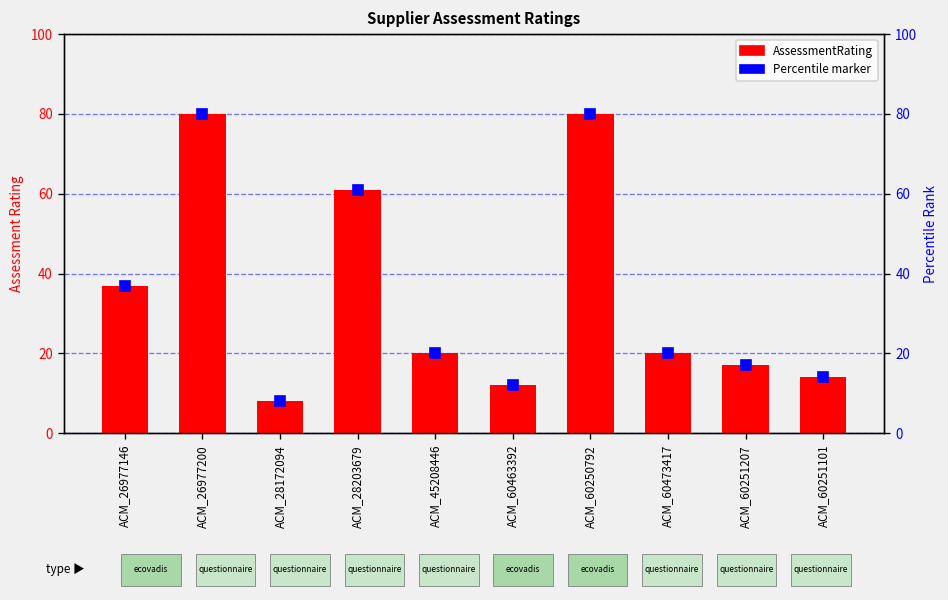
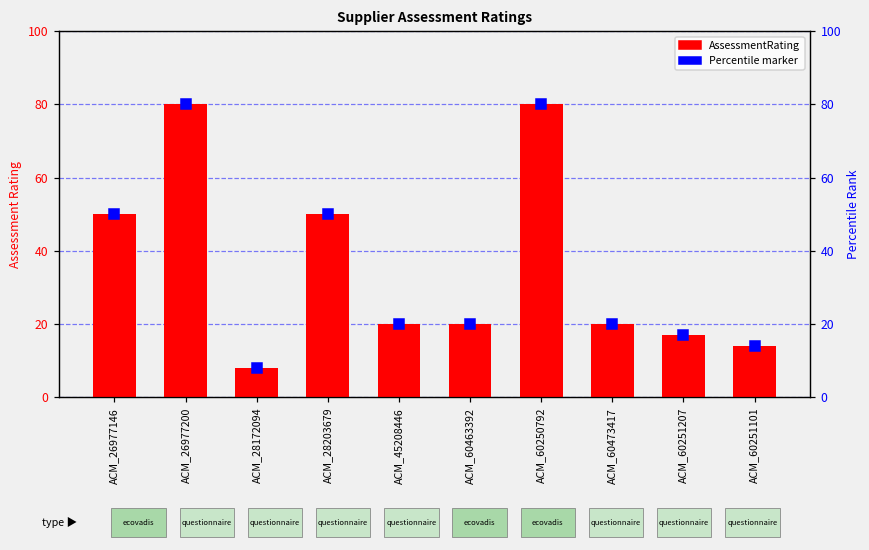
  {
    "AssessmentRating": {
-     "ACM_26977146": 37,
+     "ACM_26977146": 50,
      "ACM_26977200": 80,
      "ACM_28172094": 8,
-     "ACM_28203679": 61,
+     "ACM_28203679": 50,
      "ACM_45208446": 20,
-     "ACM_60463392": 12,
+     "ACM_60463392": 20,
      "ACM_60250792": 80,
      "ACM_60473417": 20,
      "ACM_60251207": 17,
      "ACM_60251101": 14
    }
  }
